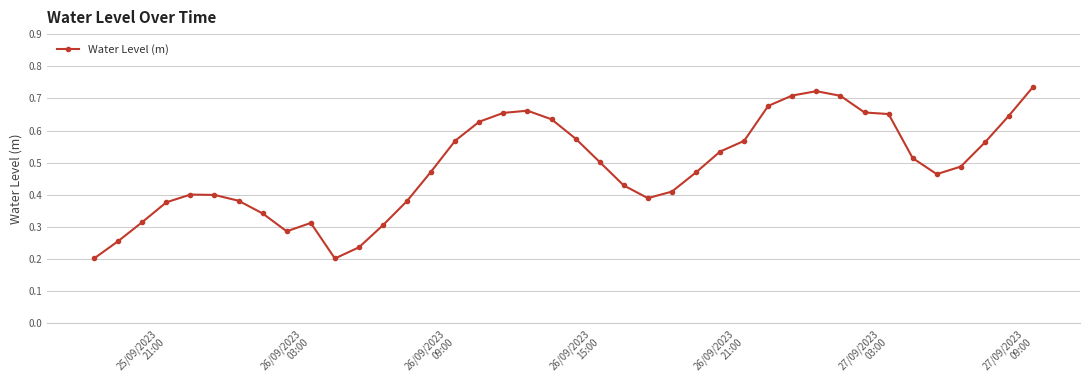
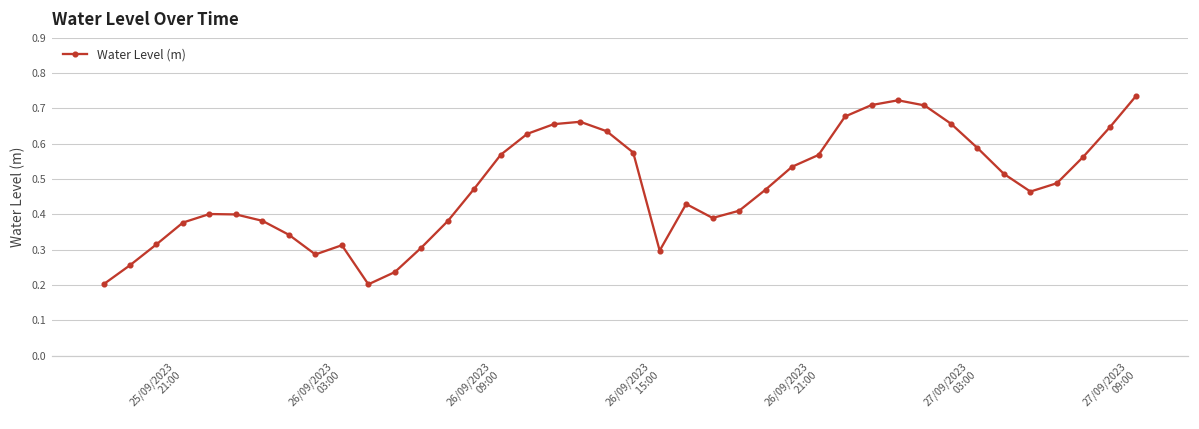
  {
    "25/09/2023 21:00": 0.38,
    "26/09/2023 03:00": 0.31,
    "26/09/2023 09:00": 0.57,
-   "26/09/2023 15:00": 0.50,
+   "26/09/2023 15:00": 0.30,
    "26/09/2023 21:00": 0.57,
-   "27/09/2023 03:00": 0.65,
+   "27/09/2023 03:00": 0.59,
    "27/09/2023 09:00": 0.74
  }
